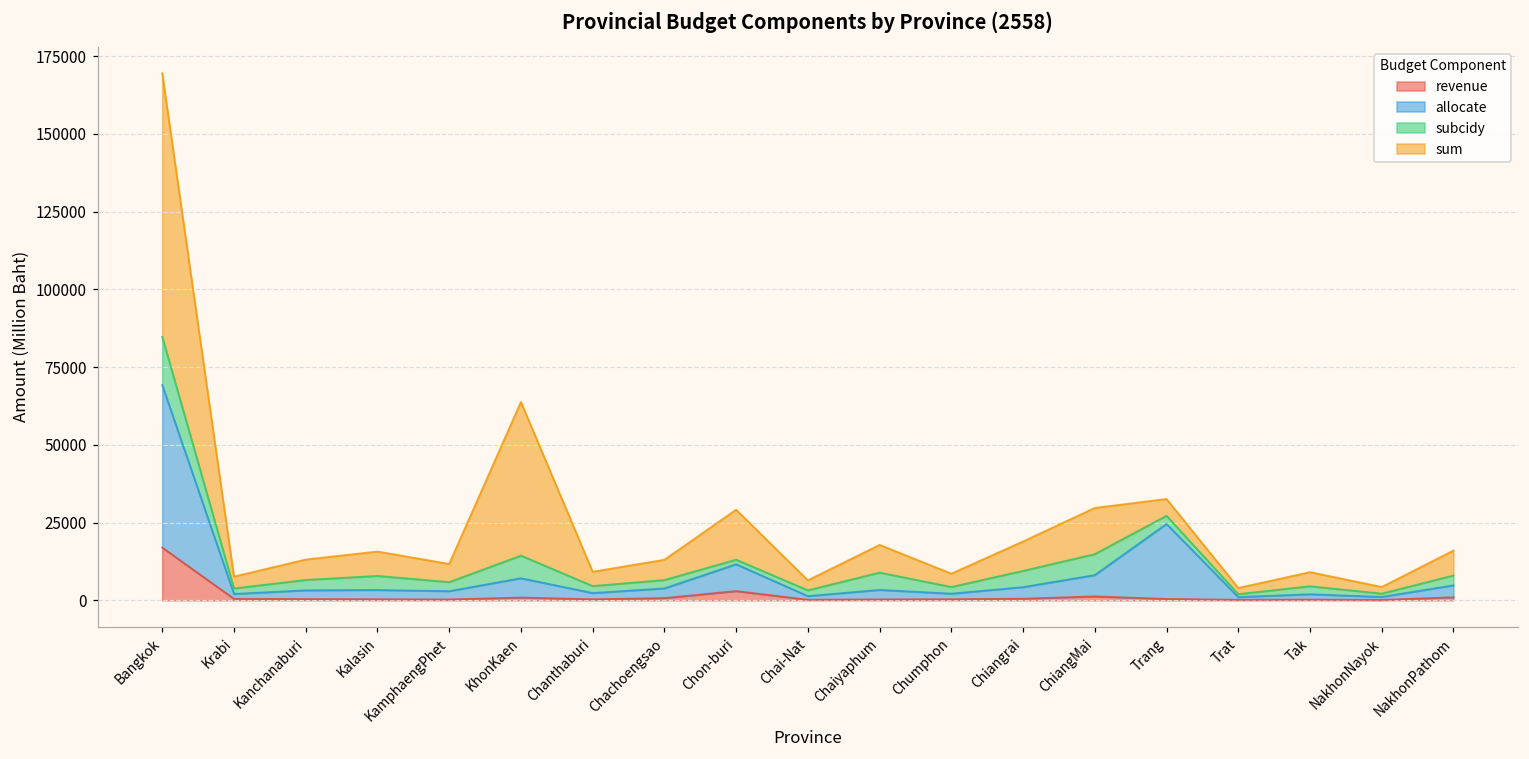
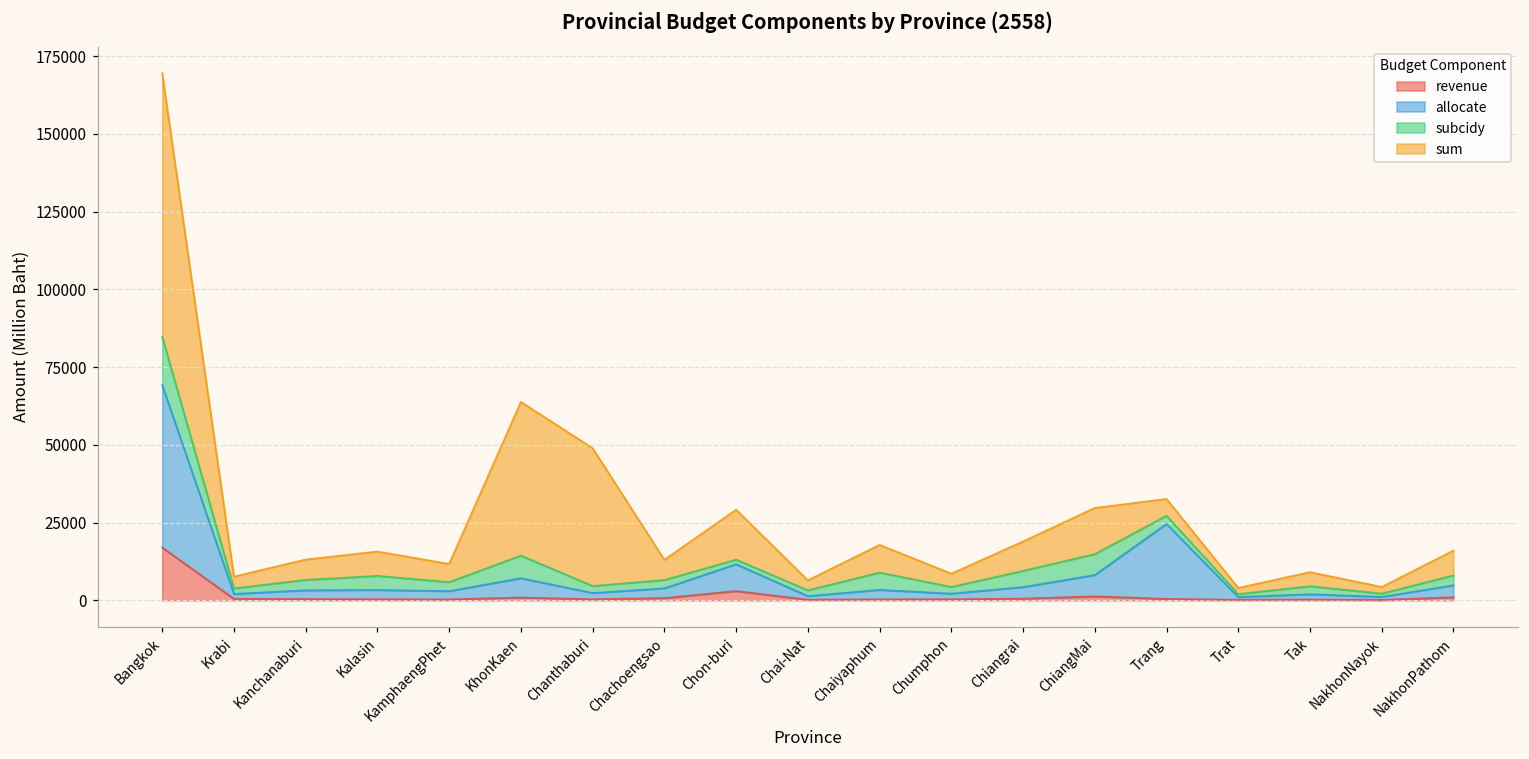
  {
    "revenue": {
      "Bangkok": 17000,
      "Krabi": 0,
      "Kanchanaburi": 0,
      "Kalasin": 0,
      "KamphaengPhet": 0,
      "KhonKaen": 1000,
      "Chanthaburi": 0,
      "Chachoengsao": 1000,
      "Chon-buri": 3000,
      "Chai-Nat": 0,
      "Chaiyaphum": 0,
      "Chumphon": 0,
      "Chiangrai": 1000,
      "ChiangMai": 1000,
      "Trang": 0,
      "Tak": 0,
      "NakhonNayok": 0,
      "NakhonPathom": 1000
    },
    "allocate": {
      "Bangkok": 52000,
      "Krabi": 2000,
      "Kanchanaburi": 3000,
      "Kalasin": 3000,
      "KamphaengPhet": 3000,
      "KhonKaen": 6000,
      "Chanthaburi": 2000,
      "Chachoengsao": 3000,
      "Chon-buri": 9000,
      "Chai-Nat": 1000,
      "Chaiyaphum": 3000,
      "Chumphon": 2000,
      "Chiangrai": 4000,
      "ChiangMai": 7000,
      "Trang": 24000,
      "Tak": 2000,
      "NakhonNayok": 1000,
      "NakhonPathom": 4000
    },
    "subcidy": {
      "Bangkok": 16000,
      "Krabi": 2000,
      "Kanchanaburi": 3000,
      "Kalasin": 5000,
      "KamphaengPhet": 3000,
      "KhonKaen": 7000,
      "Chanthaburi": 2000,
      "Chachoengsao": 3000,
      "Chon-buri": 1000,
      "Chai-Nat": 2000,
      "Chaiyaphum": 6000,
      "Chumphon": 2000,
      "Chiangrai": 5000,
      "ChiangMai": 7000,
      "Trang": 3000,
      "Trat": 1000,
      "Tak": 3000,
      "NakhonNayok": 1000,
      "NakhonPathom": 3000
    },
    "sum": {
      "Bangkok": 85000,
      "Krabi": 4000,
      "Kanchanaburi": 7000,
      "Kalasin": 8000,
      "KamphaengPhet": 6000,
      "KhonKaen": 49000,
-     "Chanthaburi": 5000,
+     "Chanthaburi": 44000,
      "Chachoengsao": 7000,
      "Chon-buri": 16000,
      "Chai-Nat": 3000,
      "Chaiyaphum": 9000,
      "Chumphon": 4000,
      "Chiangrai": 9000,
      "ChiangMai": 15000,
      "Trang": 5000,
      "Trat": 2000,
      "Tak": 5000,
      "NakhonNayok": 2000,
      "NakhonPathom": 8000
    }
  }
